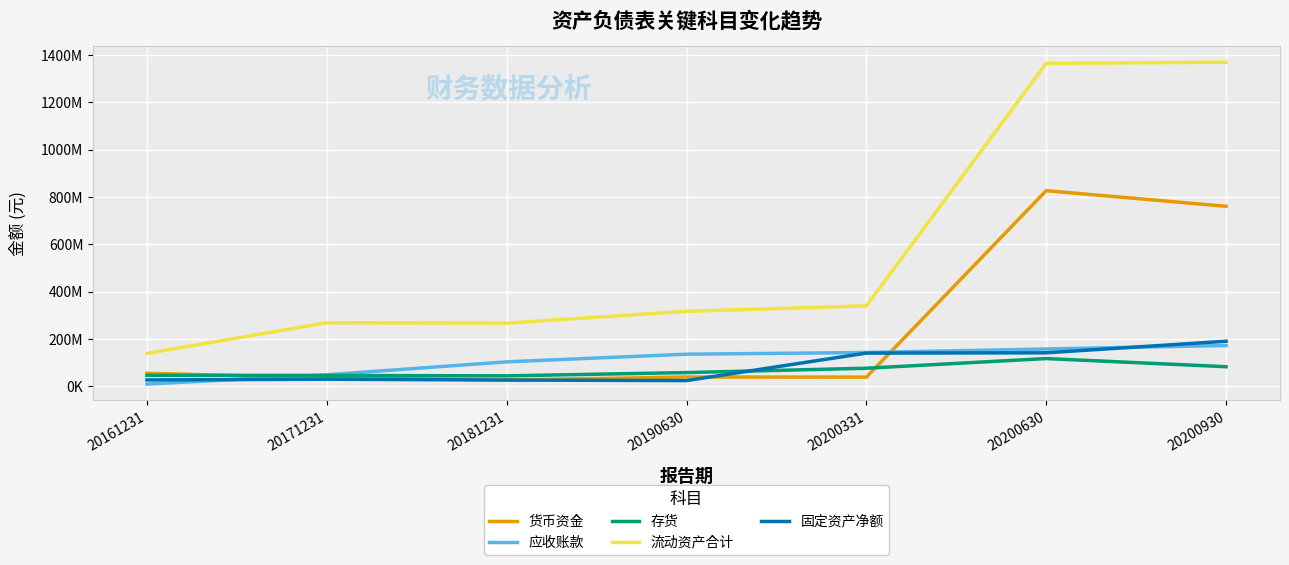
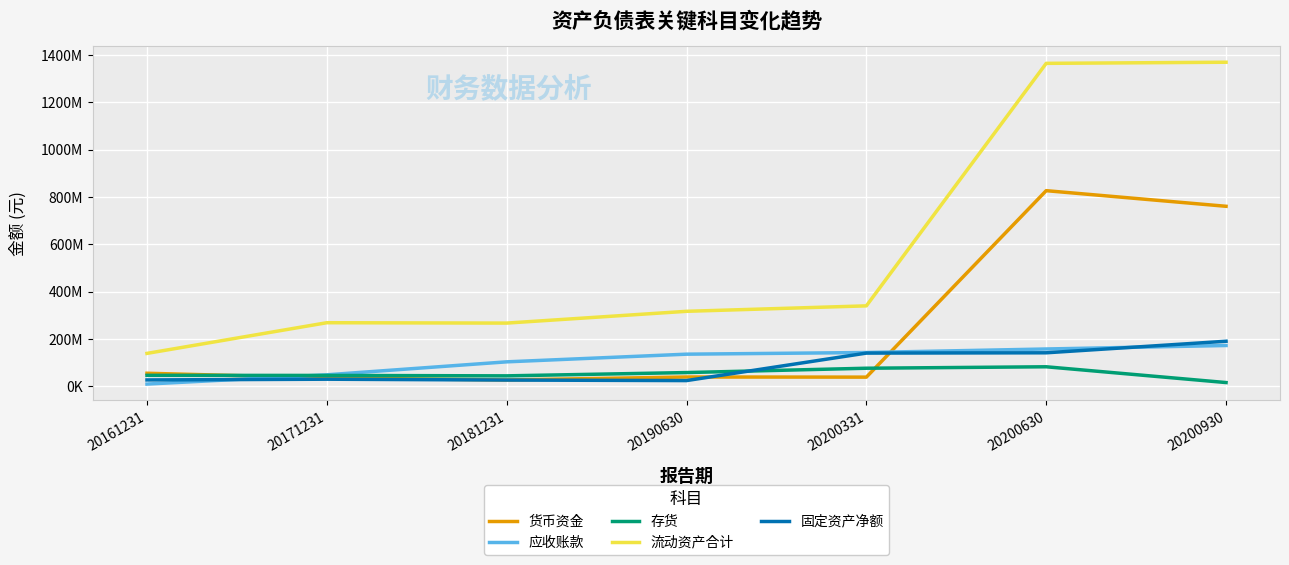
  {
    "货币资金": {
      "20190630": 40000000,
      "20200331": 40000000,
      "20200630": 830000000,
      "20200930": 760000000
    },
    "应收账款": {
      "20161231": 10000000,
      "20181231": 100000000,
      "20190630": 130000000,
      "20200630": 160000000,
      "20200930": 170000000
    },
    "存货": {
      "20181231": 40000000,
      "20190630": 60000000,
      "20200331": 80000000,
-     "20200630": 120000000,
-     "20200930": 80000000
+     "20200630": 80000000,
+     "20200930": 10000000
    },
    "流动资产合计": {
      "20161231": 140000000,
      "20171231": 270000000,
      "20181231": 270000000,
      "20190630": 320000000,
      "20200331": 340000000,
      "20200630": 1370000000,
      "20200930": 1370000000
    },
    "固定资产净额": {
      "20161231": 30000000,
      "20190630": 20000000,
      "20200630": 140000000,
      "20200930": 190000000
    }
  }
